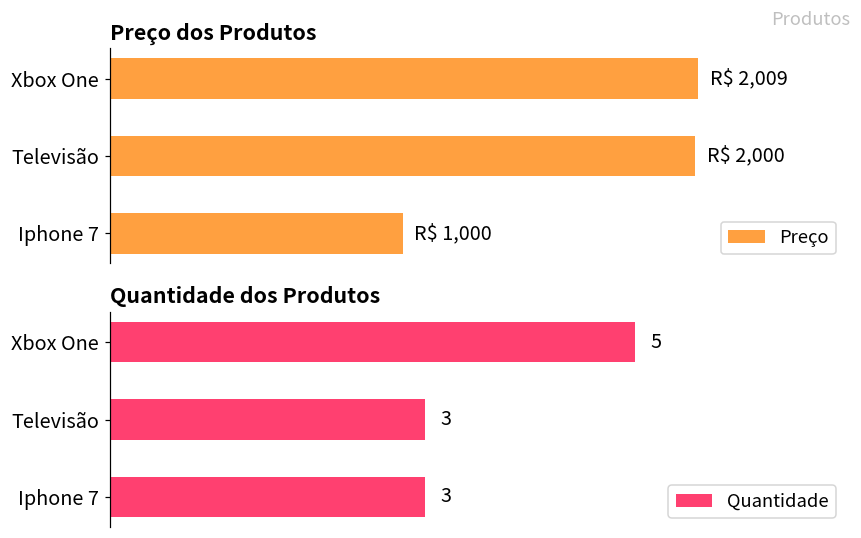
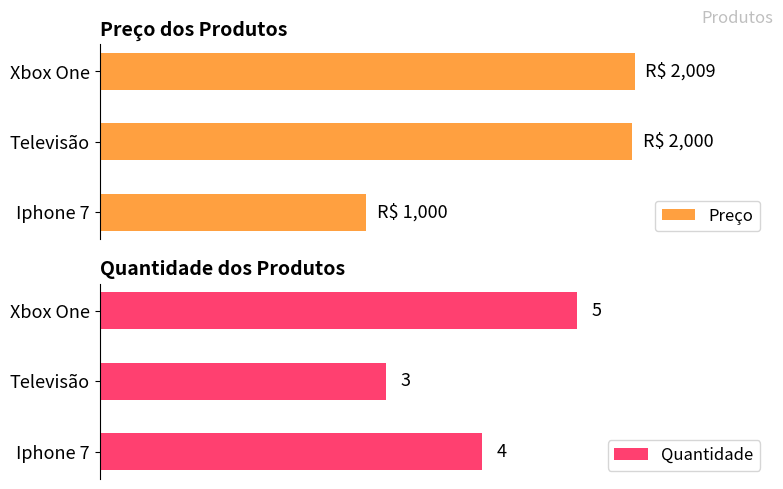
  {
    "Preço dos Produtos": {
      "Xbox One": "2,009",
      "Televisão": "2,000",
      "Iphone 7": "1,000"
    },
    "Quantidade dos Produtos": {
      "Xbox One": "5",
      "Televisão": "3",
-     "Iphone 7": "3"
+     "Iphone 7": "4"
    }
  }
